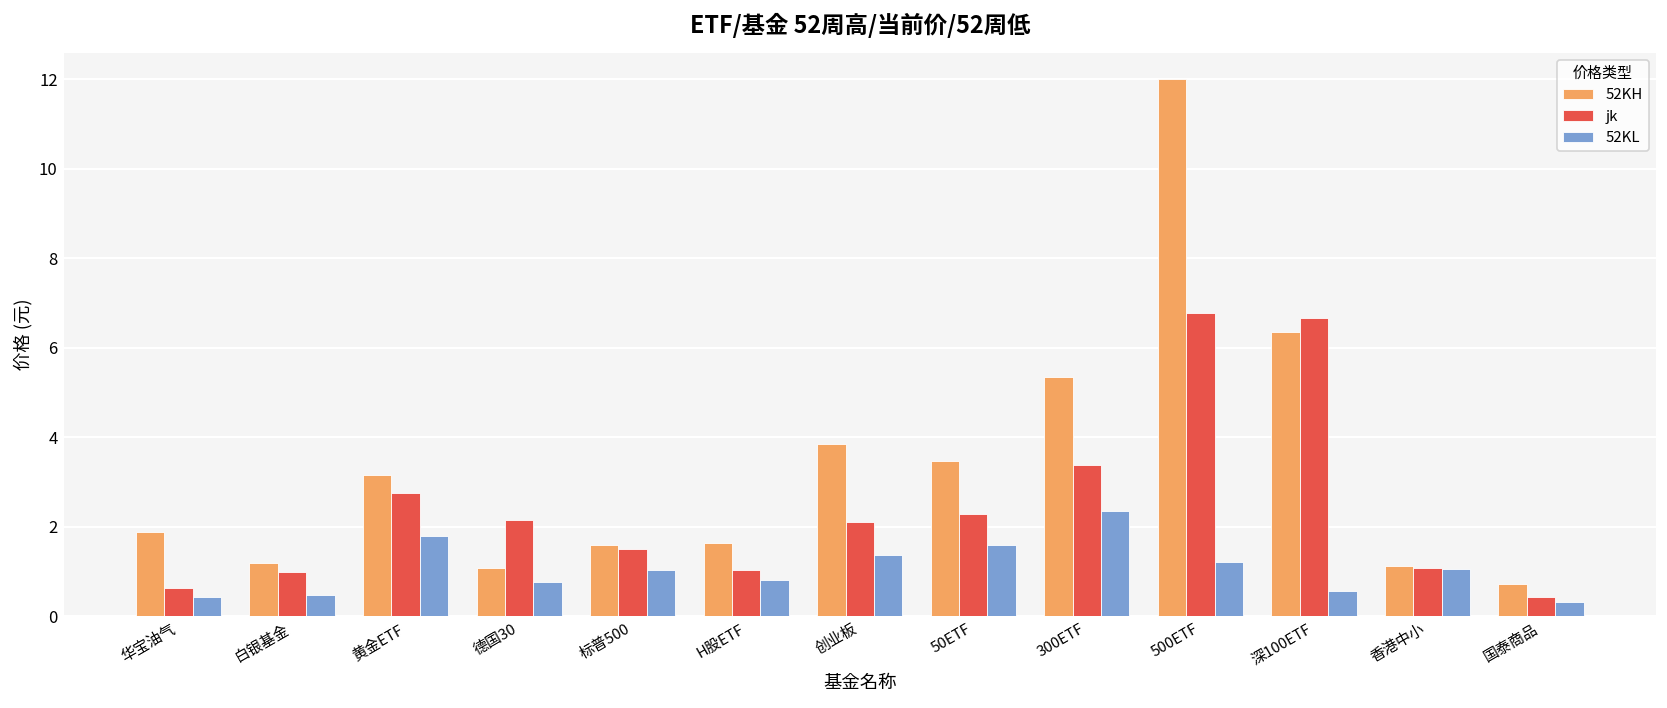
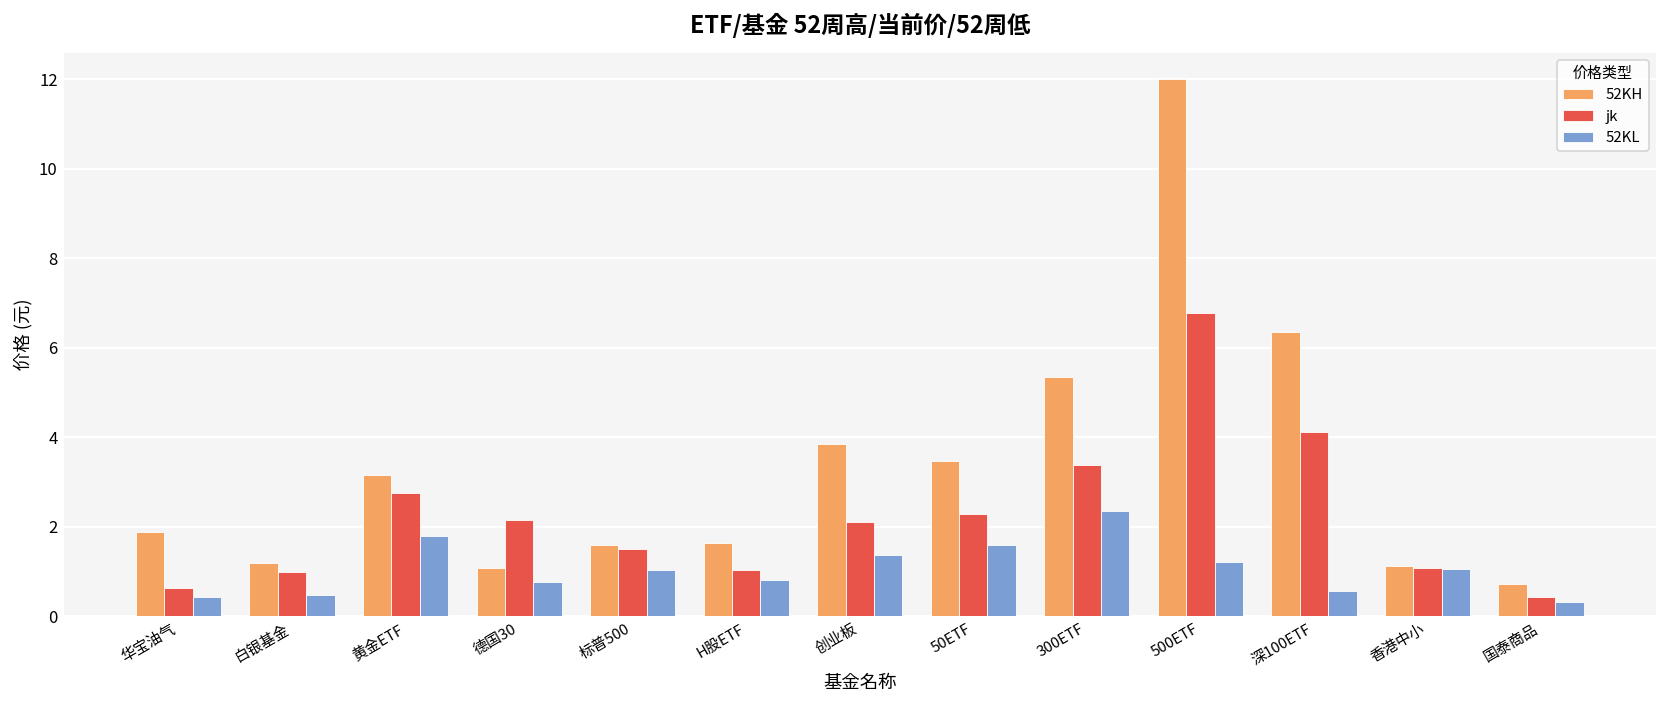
  {
    "52KH": {
      "华宝油气": 1.9,
      "白银基金": 1.2,
      "黄金ETF": 3.2,
      "德国30": 1.1,
      "标普500": 1.6,
      "H股ETF": 1.6,
      "创业板": 3.8,
      "50ETF": 3.5,
      "300ETF": 5.4,
      "500ETF": 12.0,
      "深100ETF": 6.4,
      "香港中小": 1.1,
      "国泰商品": 0.7
    },
    "jk": {
      "华宝油气": 0.6,
      "白银基金": 1.0,
      "黄金ETF": 2.8,
      "德国30": 2.1,
      "标普500": 1.5,
      "H股ETF": 1.0,
      "创业板": 2.1,
      "50ETF": 2.3,
      "300ETF": 3.4,
      "500ETF": 6.8,
-     "深100ETF": 6.7,
+     "深100ETF": 4.1,
      "香港中小": 1.1,
      "国泰商品": 0.4
    },
    "52KL": {
      "华宝油气": 0.4,
      "白银基金": 0.5,
      "黄金ETF": 1.8,
      "德国30": 0.8,
      "标普500": 1.0,
      "H股ETF": 0.8,
      "创业板": 1.4,
      "50ETF": 1.6,
      "300ETF": 2.4,
      "500ETF": 1.2,
      "深100ETF": 0.6,
      "香港中小": 1.1,
      "国泰商品": 0.3
    }
  }
